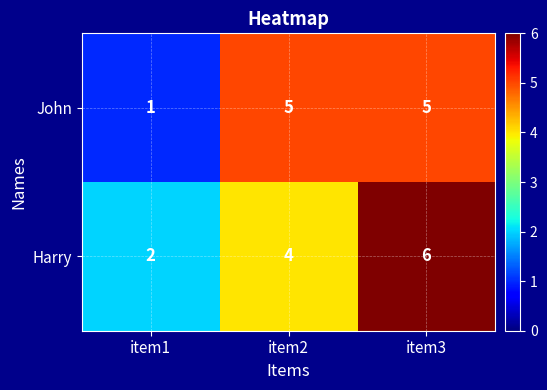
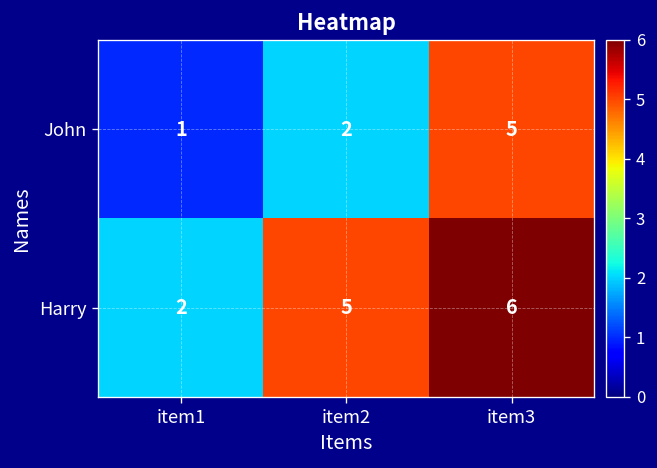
  {
    "John": {
      "item1": 1,
-     "item2": 5,
+     "item2": 2,
      "item3": 5
    },
    "Harry": {
      "item1": 2,
-     "item2": 4,
+     "item2": 5,
      "item3": 6
    }
  }
